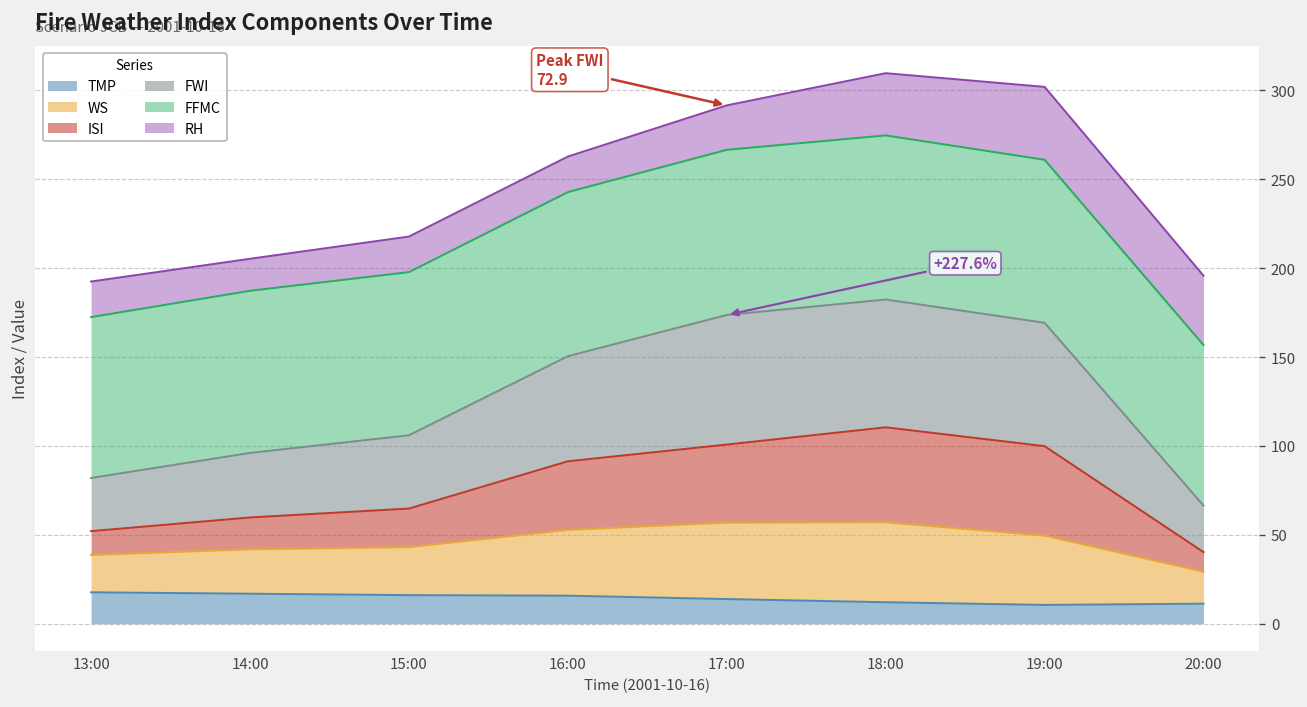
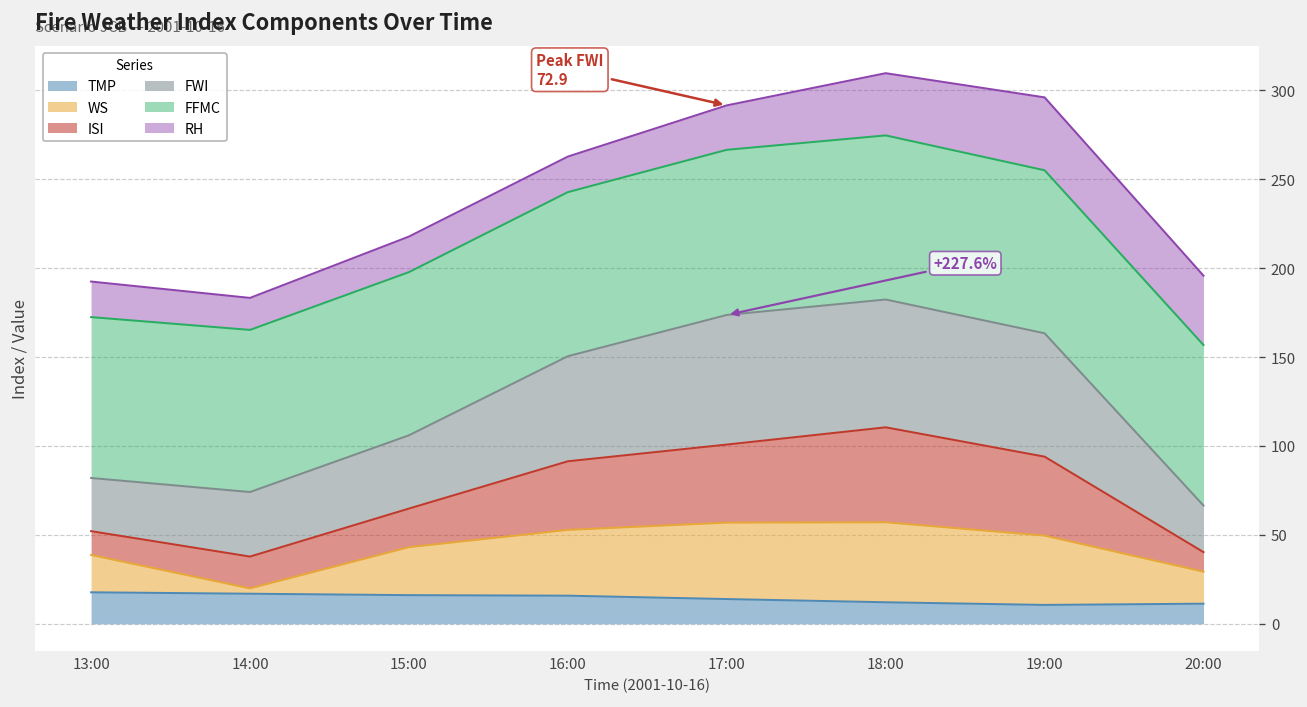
  {
    "WS": {
      "13:00": 21,
-     "14:00": 25,
+     "14:00": 3,
      "15:00": 27,
      "16:00": 37,
      "17:00": 43,
      "18:00": 45,
      "19:00": 39,
      "20:00": 18
    },
    "ISI": {
      "13:00": 13,
      "14:00": 18,
      "15:00": 22,
      "16:00": 39,
      "17:00": 44,
      "18:00": 53,
-     "19:00": 50,
+     "19:00": 44,
      "20:00": 11
    }
  }
